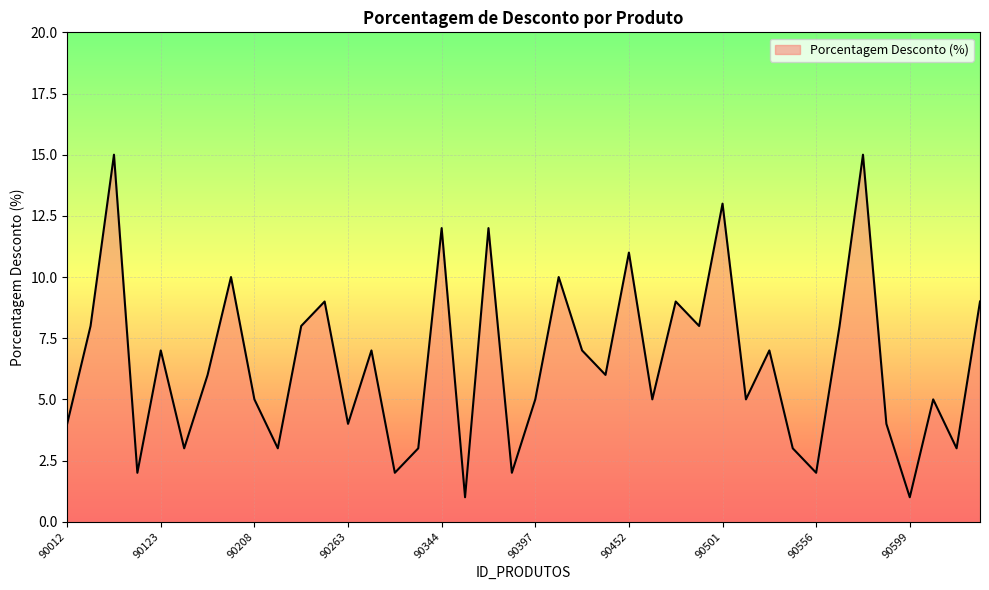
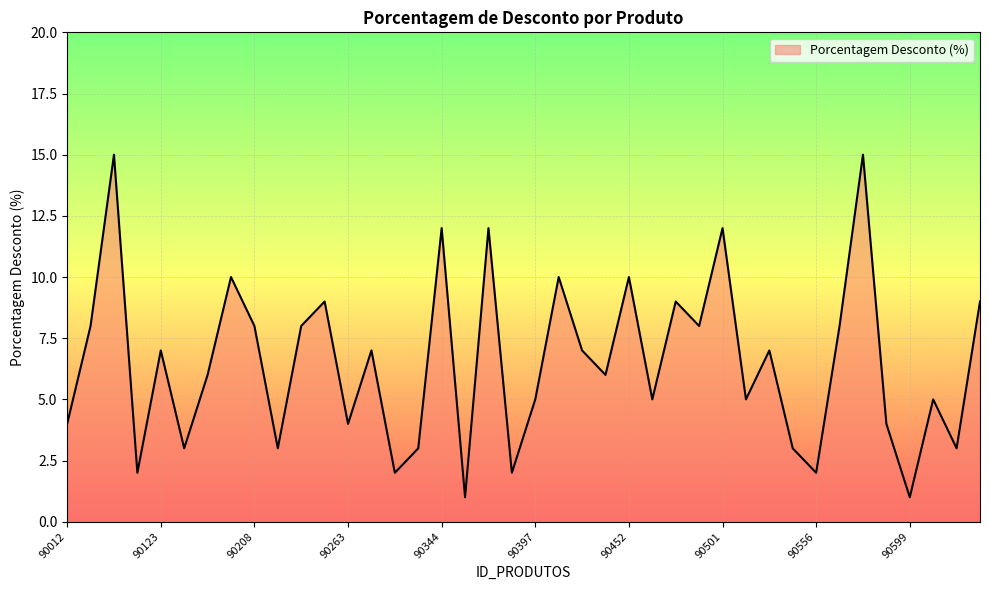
  {
    "90012": 4,
    "90123": 7,
-   "90208": 5,
+   "90208": 8,
    "90263": 4,
    "90344": 12,
    "90397": 5,
-   "90452": 11,
-   "90501": 13,
+   "90452": 10,
+   "90501": 12,
    "90556": 2,
    "90599": 1
  }
